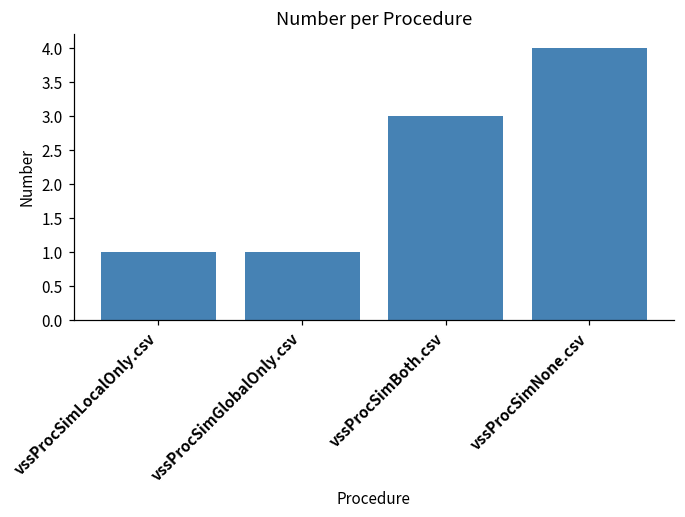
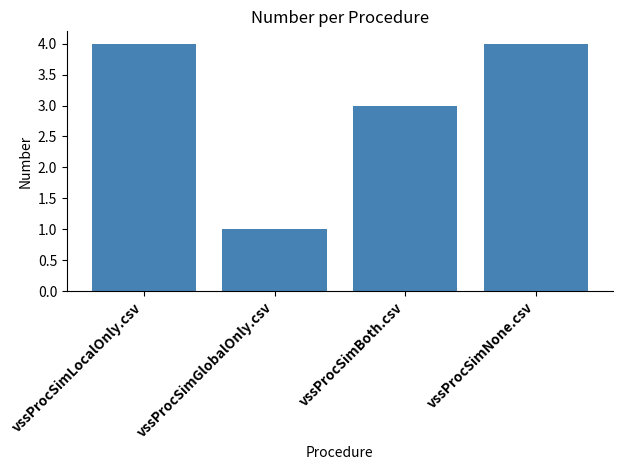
  {
-   "vssProcSimLocalOnly.csv": 1,
+   "vssProcSimLocalOnly.csv": 4,
    "vssProcSimGlobalOnly.csv": 1,
    "vssProcSimBoth.csv": 3,
    "vssProcSimNone.csv": 4
  }
